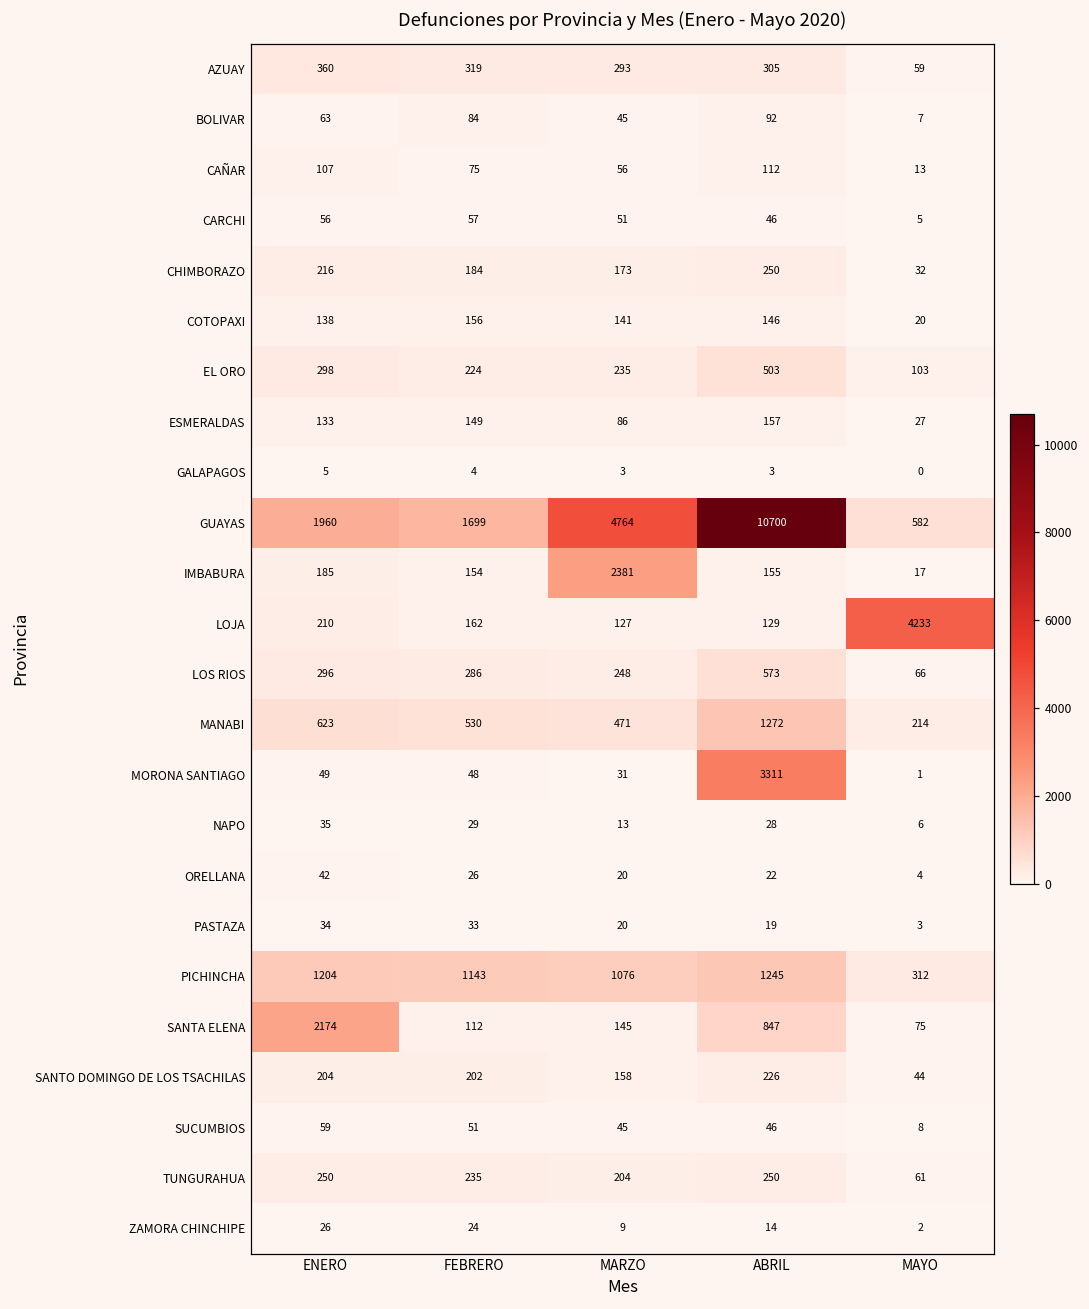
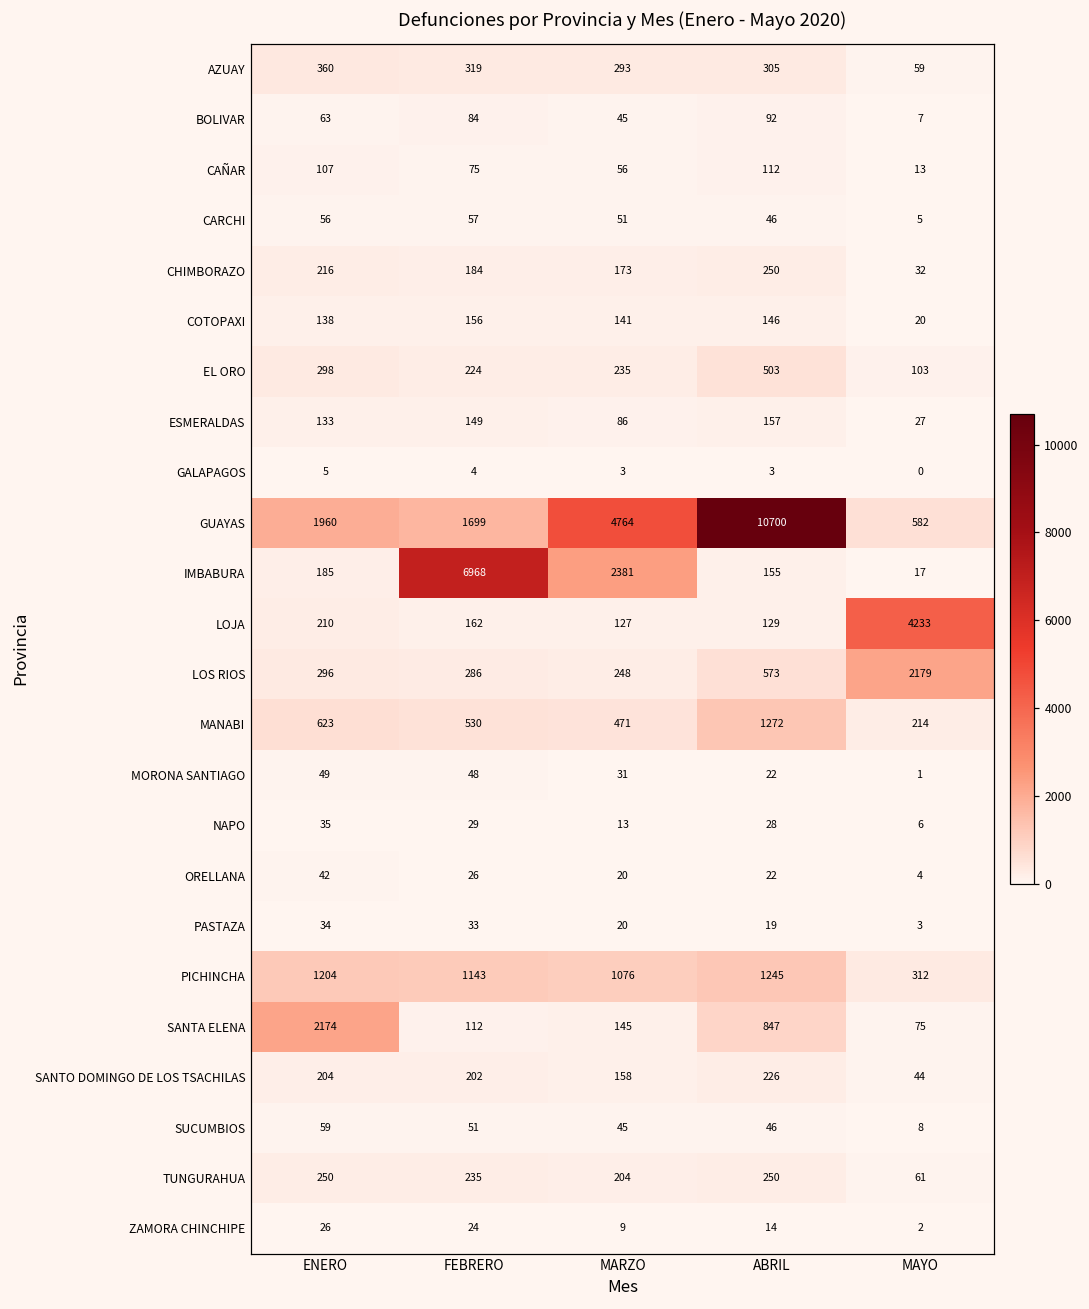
  {
    "AZUAY": {
      "ENERO": 360,
      "FEBRERO": 319,
      "MARZO": 293,
      "ABRIL": 305,
      "MAYO": 59
    },
    "BOLIVAR": {
      "ENERO": 63,
      "FEBRERO": 84,
      "MARZO": 45,
      "ABRIL": 92,
      "MAYO": 7
    },
    "CAÑAR": {
      "ENERO": 107,
      "FEBRERO": 75,
      "MARZO": 56,
      "ABRIL": 112,
      "MAYO": 13
    },
    "CARCHI": {
      "ENERO": 56,
      "FEBRERO": 57,
      "MARZO": 51,
      "ABRIL": 46,
      "MAYO": 5
    },
    "CHIMBORAZO": {
      "ENERO": 216,
      "FEBRERO": 184,
      "MARZO": 173,
      "ABRIL": 250,
      "MAYO": 32
    },
    "COTOPAXI": {
      "ENERO": 138,
      "FEBRERO": 156,
      "MARZO": 141,
      "ABRIL": 146,
      "MAYO": 20
    },
    "EL ORO": {
      "ENERO": 298,
      "FEBRERO": 224,
      "MARZO": 235,
      "ABRIL": 503,
      "MAYO": 103
    },
    "ESMERALDAS": {
      "ENERO": 133,
      "FEBRERO": 149,
      "MARZO": 86,
      "ABRIL": 157,
      "MAYO": 27
    },
    "GALAPAGOS": {
      "ENERO": 5,
      "FEBRERO": 4,
      "MARZO": 3,
      "ABRIL": 3,
      "MAYO": 0
    },
    "GUAYAS": {
      "ENERO": 1960,
      "FEBRERO": 1699,
      "MARZO": 4764,
      "ABRIL": 10700,
      "MAYO": 582
    },
    "IMBABURA": {
      "ENERO": 185,
-     "FEBRERO": 154,
+     "FEBRERO": 6968,
      "MARZO": 2381,
      "ABRIL": 155,
      "MAYO": 17
    },
    "LOJA": {
      "ENERO": 210,
      "FEBRERO": 162,
      "MARZO": 127,
      "ABRIL": 129,
      "MAYO": 4233
    },
    "LOS RIOS": {
      "ENERO": 296,
      "FEBRERO": 286,
      "MARZO": 248,
      "ABRIL": 573,
-     "MAYO": 66
+     "MAYO": 2179
    },
    "MANABI": {
      "ENERO": 623,
      "FEBRERO": 530,
      "MARZO": 471,
      "ABRIL": 1272,
      "MAYO": 214
    },
    "MORONA SANTIAGO": {
      "ENERO": 49,
      "FEBRERO": 48,
      "MARZO": 31,
-     "ABRIL": 3311,
+     "ABRIL": 22,
      "MAYO": 1
    },
    "NAPO": {
      "ENERO": 35,
      "FEBRERO": 29,
      "MARZO": 13,
      "ABRIL": 28,
      "MAYO": 6
    },
    "ORELLANA": {
      "ENERO": 42,
      "FEBRERO": 26,
      "MARZO": 20,
      "ABRIL": 22,
      "MAYO": 4
    },
    "PASTAZA": {
      "ENERO": 34,
      "FEBRERO": 33,
      "MARZO": 20,
      "ABRIL": 19,
      "MAYO": 3
    },
    "PICHINCHA": {
      "ENERO": 1204,
      "FEBRERO": 1143,
      "MARZO": 1076,
      "ABRIL": 1245,
      "MAYO": 312
    },
    "SANTA ELENA": {
      "ENERO": 2174,
      "FEBRERO": 112,
      "MARZO": 145,
      "ABRIL": 847,
      "MAYO": 75
    },
    "SANTO DOMINGO DE LOS TSACHILAS": {
      "ENERO": 204,
      "FEBRERO": 202,
      "MARZO": 158,
      "ABRIL": 226,
      "MAYO": 44
    },
    "SUCUMBIOS": {
      "ENERO": 59,
      "FEBRERO": 51,
      "MARZO": 45,
      "ABRIL": 46,
      "MAYO": 8
    },
    "TUNGURAHUA": {
      "ENERO": 250,
      "FEBRERO": 235,
      "MARZO": 204,
      "ABRIL": 250,
      "MAYO": 61
    },
    "ZAMORA CHINCHIPE": {
      "ENERO": 26,
      "FEBRERO": 24,
      "MARZO": 9,
      "ABRIL": 14,
      "MAYO": 2
    }
  }
